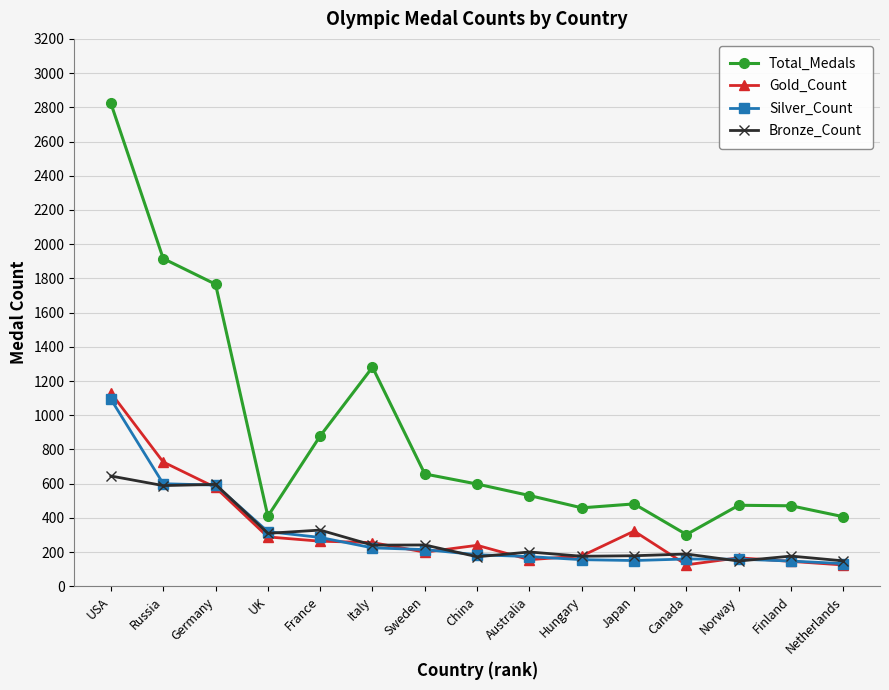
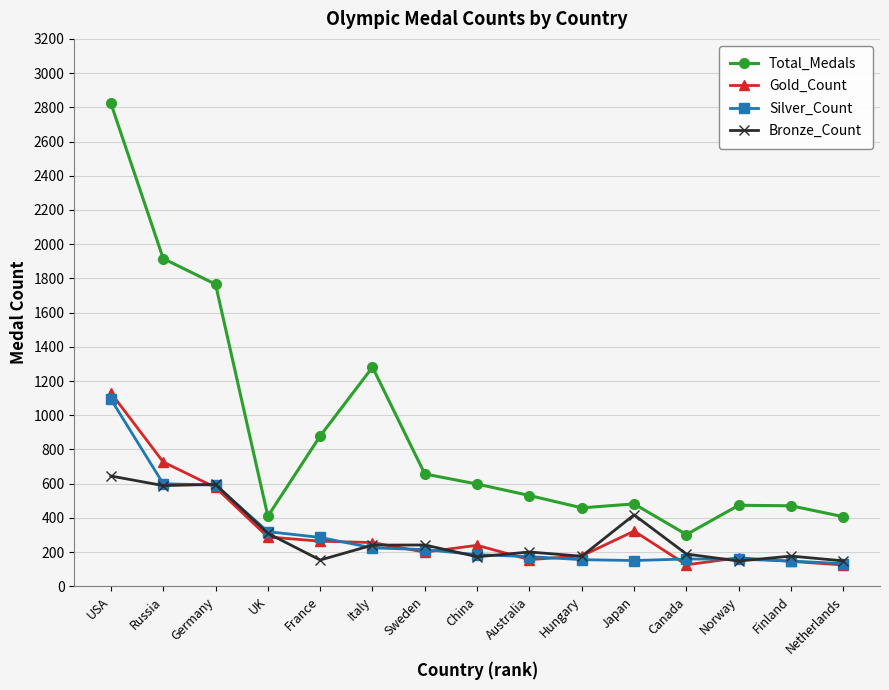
  {
    "Total_Medals": {
      "USA": 2820,
      "Russia": 1920,
      "Germany": 1770,
      "UK": 410,
      "France": 880,
      "Italy": 1280,
      "Sweden": 660,
      "China": 600,
      "Australia": 530,
      "Hungary": 460,
      "Japan": 480,
      "Canada": 300,
      "Norway": 470,
      "Finland": 470,
      "Netherlands": 410
    },
    "Gold_Count": {
      "USA": 1130,
      "Russia": 730,
      "UK": 290,
      "France": 260,
      "Sweden": 200,
      "China": 240,
      "Australia": 160,
      "Japan": 320,
      "Canada": 130
    },
    "Silver_Count": {
      "USA": 1090,
      "France": 290,
      "Italy": 230,
      "Sweden": 220,
      "Australia": 170,
      "Hungary": 160,
      "Japan": 150,
      "Canada": 160
    },
    "Bronze_Count": {
      "USA": 650,
-     "France": 330,
+     "France": 150,
      "Sweden": 240,
      "Australia": 200,
-     "Japan": 180,
+     "Japan": 420,
      "Canada": 190,
      "Finland": 180,
      "Netherlands": 150
    }
  }
